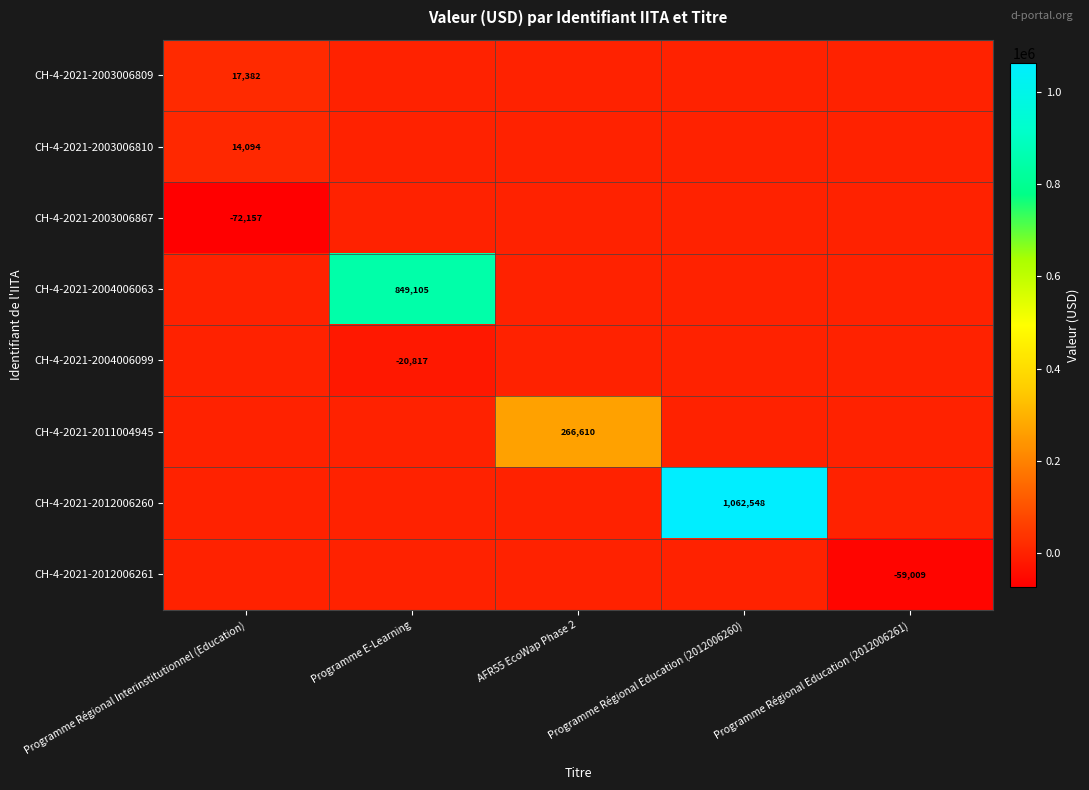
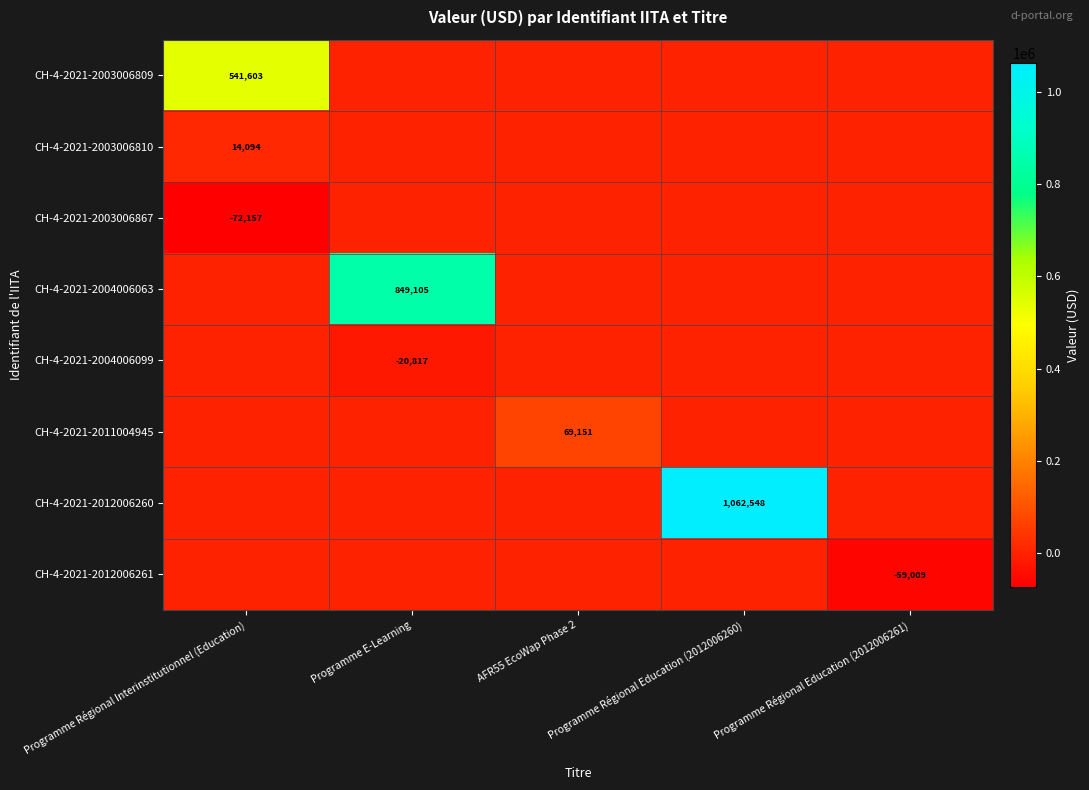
  {
    "CH-4-2021-2003006809": {
-     "Programme Régional Interinstitutionnel (Education)": "17,382"
+     "Programme Régional Interinstitutionnel (Education)": "541,603"
    },
    "CH-4-2021-2003006810": {
      "Programme Régional Interinstitutionnel (Education)": "14,094"
    },
    "CH-4-2021-2003006867": {
      "Programme Régional Interinstitutionnel (Education)": "-72,157"
    },
    "CH-4-2021-2004006063": {
      "Programme E-Learning": "849,105"
    },
    "CH-4-2021-2004006099": {
      "Programme E-Learning": "-20,817"
    },
    "CH-4-2021-2011004945": {
-     "AFR55 EcoWap Phase 2": "266,610"
+     "AFR55 EcoWap Phase 2": "69,151"
    },
    "CH-4-2021-2012006260": {
      "Programme Régional Education (2012006260)": "1,062,548"
    },
    "CH-4-2021-2012006261": {
      "Programme Régional Education (2012006261)": "-59,009"
    }
  }
